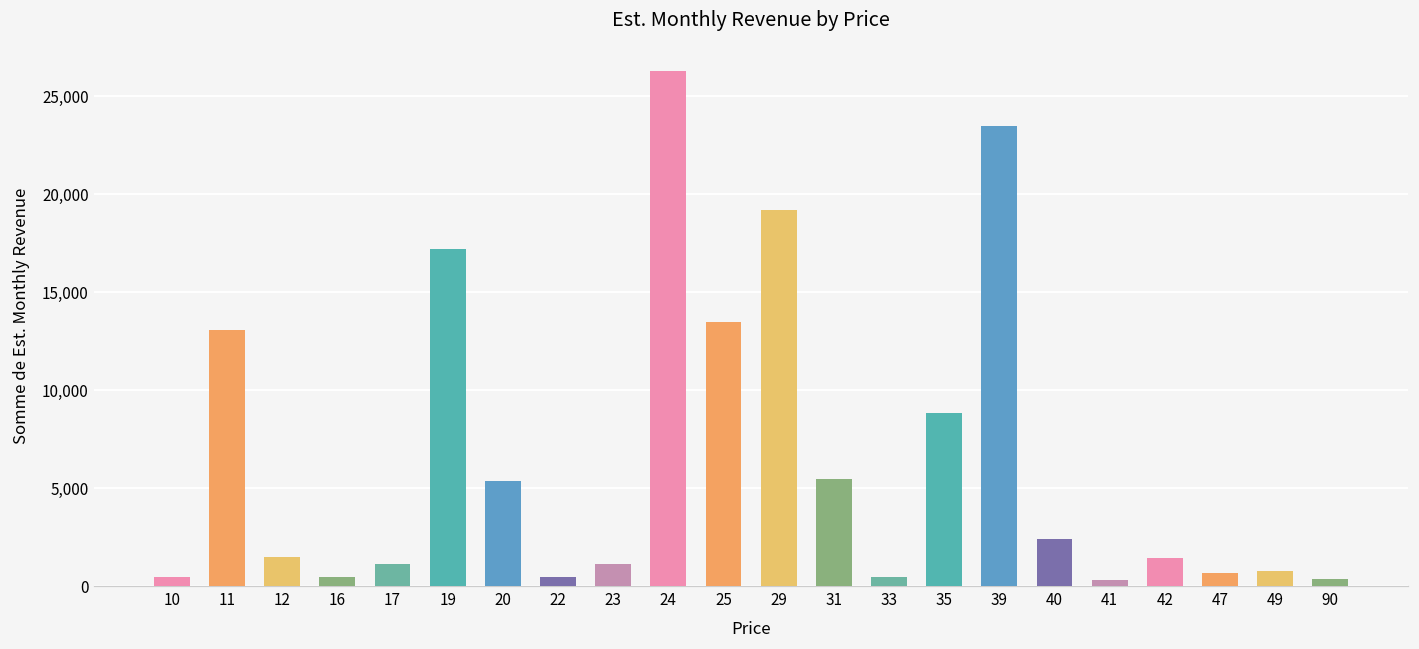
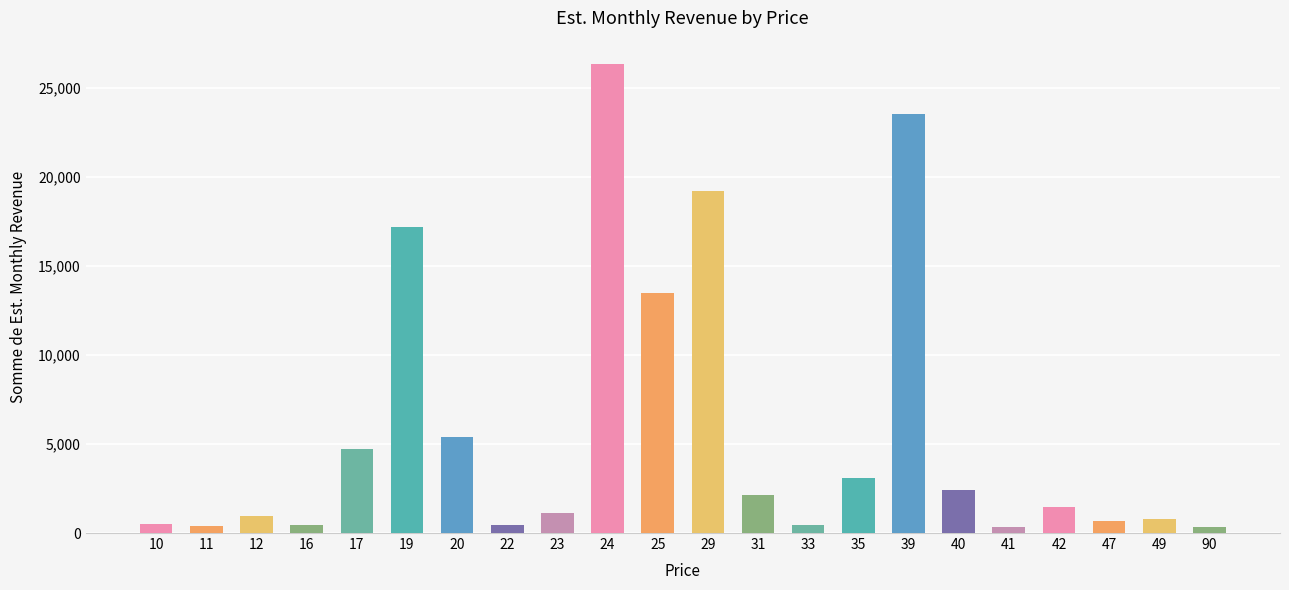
  {
    "10": "500",
-   "11": "13,100",
-   "12": "1,500",
+   "11": "400",
+   "12": "1,000",
    "16": "500",
-   "17": "1,100",
+   "17": "4,700",
    "19": "17,200",
    "20": "5,400",
    "22": "500",
    "23": "1,100",
    "24": "26,300",
    "25": "13,500",
    "29": "19,200",
-   "31": "5,500",
+   "31": "2,100",
    "33": "500",
-   "35": "8,800",
+   "35": "3,100",
    "39": "23,500",
    "40": "2,400",
    "41": "300",
    "42": "1,400",
    "47": "700",
    "49": "800",
    "90": "400"
  }
